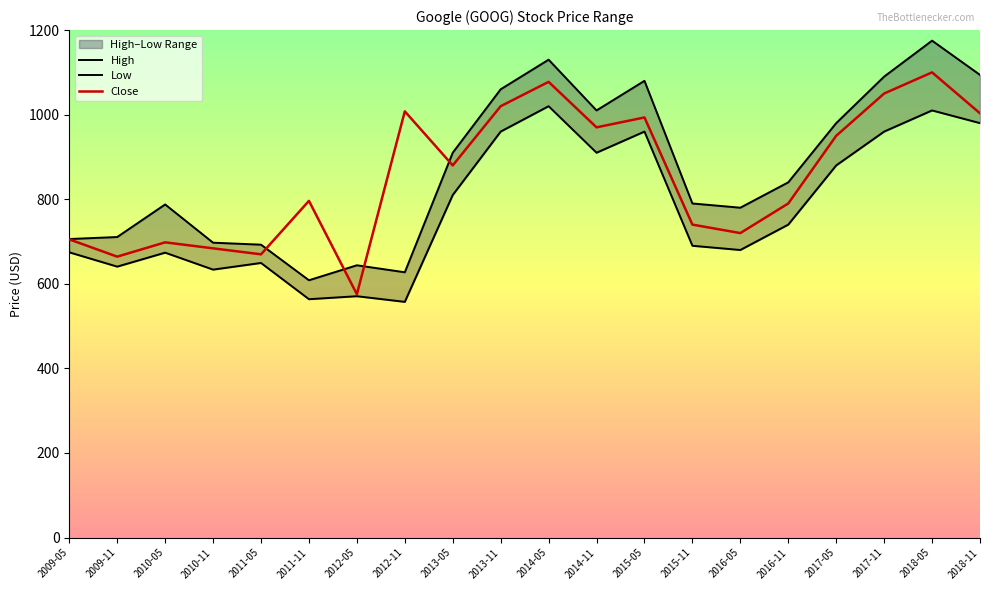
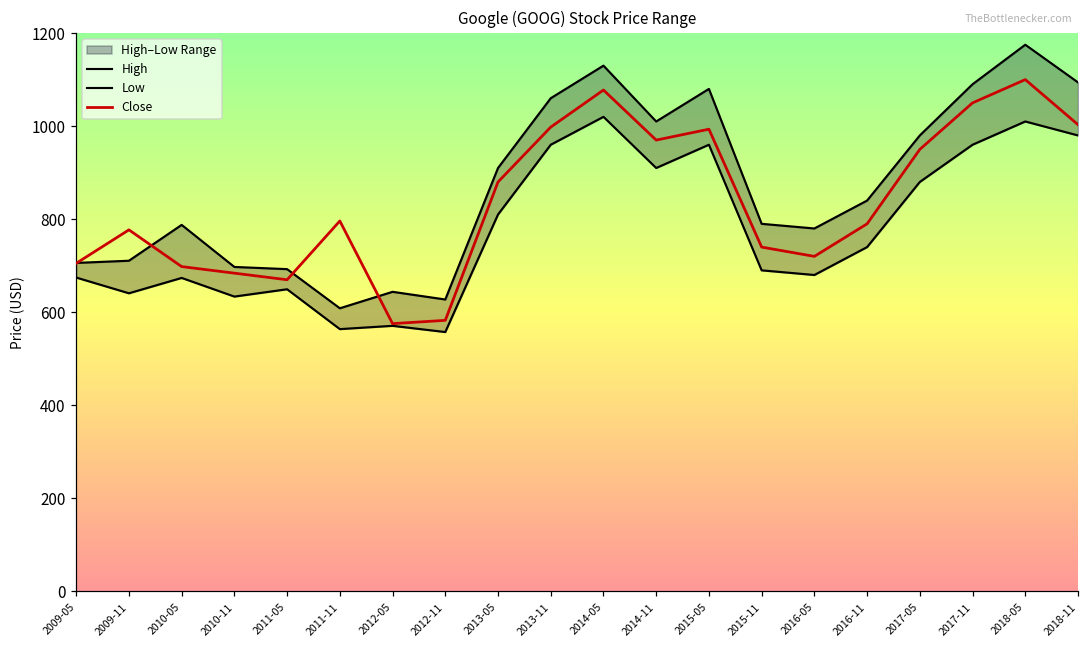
  {
    "Close": {
-     "2009-11": 660,
+     "2009-11": 780,
      "2010-05": 700,
      "2010-11": 680,
      "2011-05": 670,
      "2011-11": 800,
-     "2012-11": 1010,
+     "2012-11": 580,
      "2013-05": 880,
-     "2013-11": 1020,
+     "2013-11": 1000,
      "2014-05": 1080,
      "2014-11": 970,
      "2015-05": 990,
      "2015-11": 740,
      "2016-05": 720,
      "2016-11": 790,
      "2017-05": 950,
      "2017-11": 1050,
      "2018-05": 1100,
      "2018-11": 1000
    }
  }
